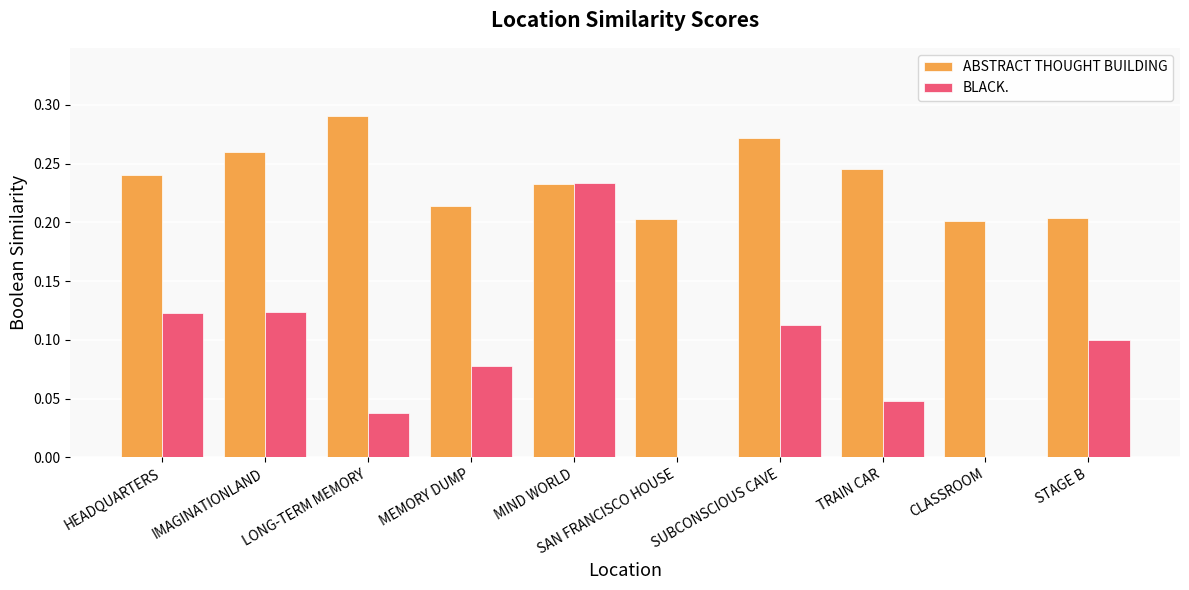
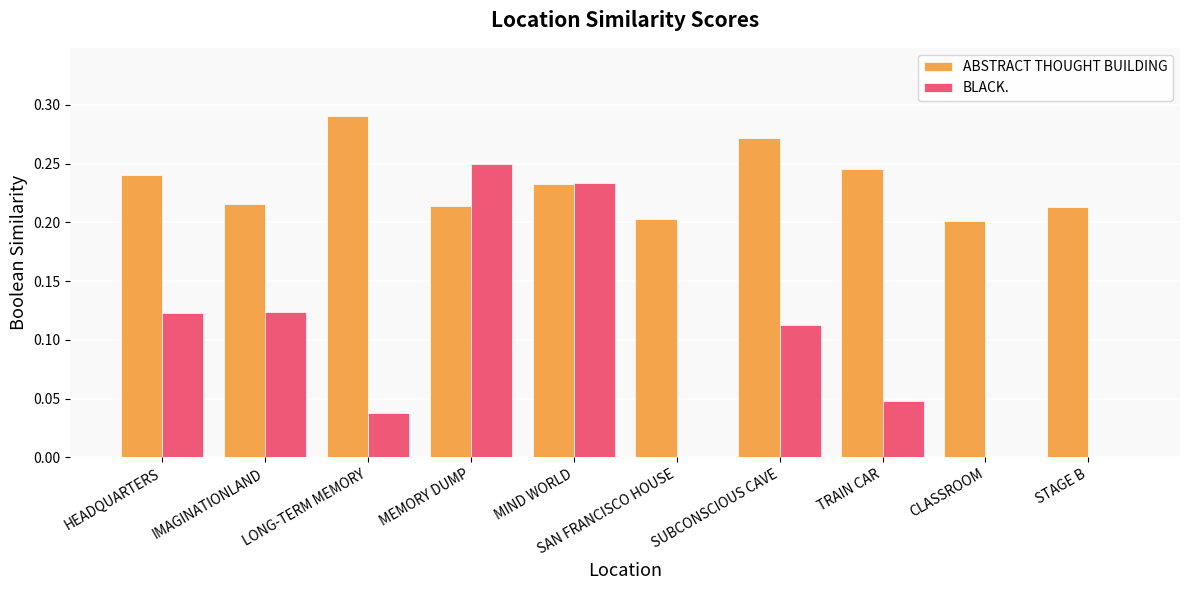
  {
    "ABSTRACT THOUGHT BUILDING": {
      "HEADQUARTERS": 0.240,
-     "IMAGINATIONLAND": 0.260,
+     "IMAGINATIONLAND": 0.215,
      "LONG-TERM MEMORY": 0.291,
      "MEMORY DUMP": 0.214,
      "MIND WORLD": 0.233,
      "SAN FRANCISCO HOUSE": 0.203,
      "SUBCONSCIOUS CAVE": 0.272,
      "TRAIN CAR": 0.246,
      "CLASSROOM": 0.201,
-     "STAGE B": 0.204
+     "STAGE B": 0.213
    },
    "BLACK.": {
      "HEADQUARTERS": 0.123,
      "IMAGINATIONLAND": 0.124,
      "LONG-TERM MEMORY": 0.037,
-     "MEMORY DUMP": 0.078,
+     "MEMORY DUMP": 0.250,
      "MIND WORLD": 0.234,
      "SAN FRANCISCO HOUSE": 0.000,
      "SUBCONSCIOUS CAVE": 0.113,
      "TRAIN CAR": 0.048,
      "CLASSROOM": 0.000,
-     "STAGE B": 0.1
+     "STAGE B": 0.0
    }
  }
